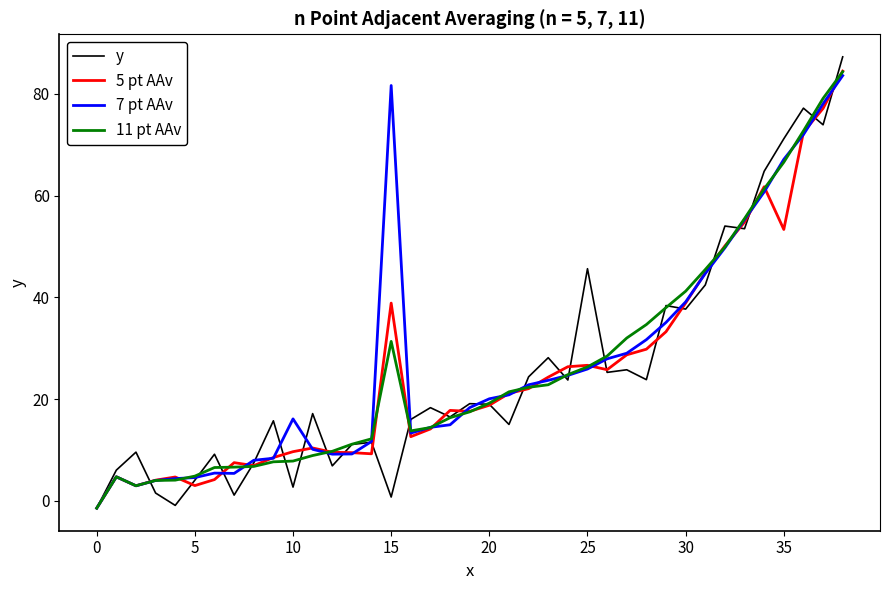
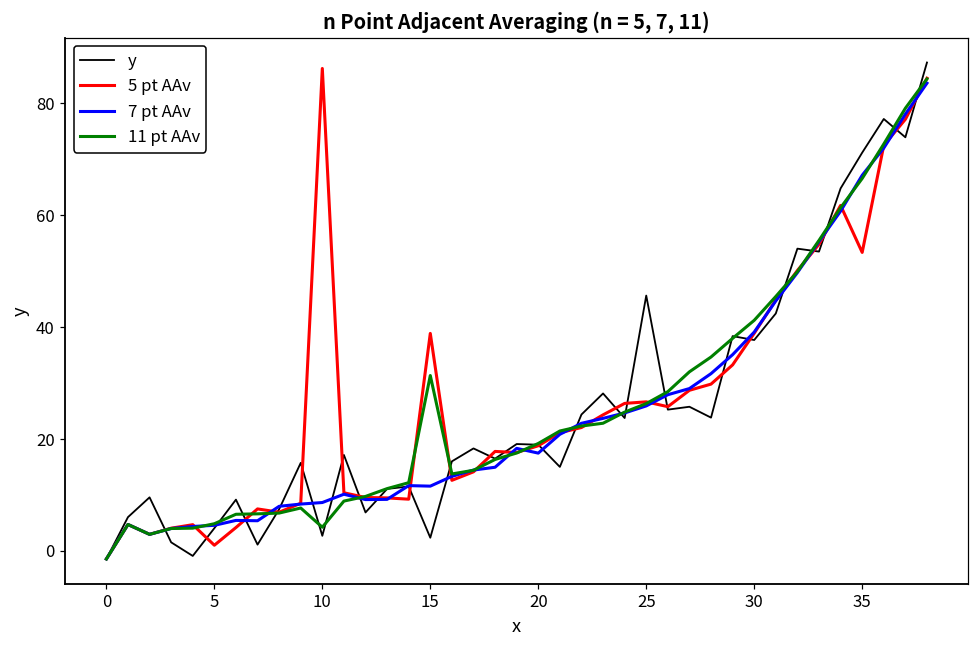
  {
    "y": {
      "5": 4,
      "10": 3,
-     "15": 1,
+     "15": 2,
      "25": 46,
      "30": 38,
      "35": 71
    },
    "5 pt AAv": {
-     "5": 3,
-     "10": 10,
+     "5": 1,
+     "10": 86,
      "15": 39,
      "35": 53
    },
    "7 pt AAv": {
-     "10": 16,
-     "15": 82,
-     "20": 20,
+     "10": 9,
+     "15": 12,
+     "20": 17,
      "35": 67
    },
    "11 pt AAv": {
-     "10": 8,
+     "10": 4,
      "15": 31,
      "30": 41,
      "35": 67
    }
  }
